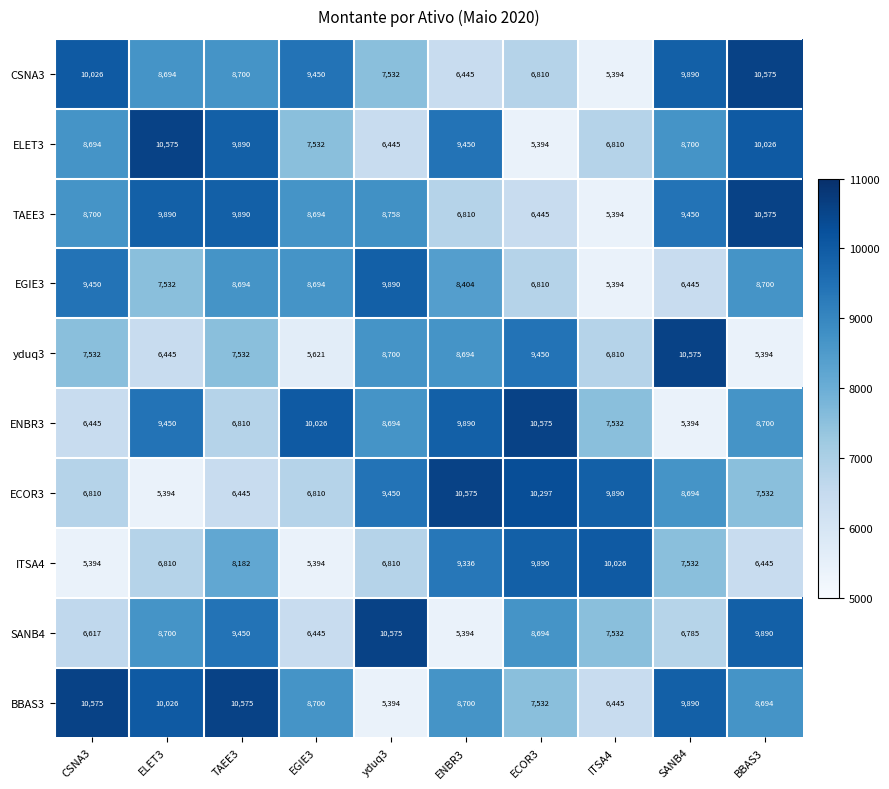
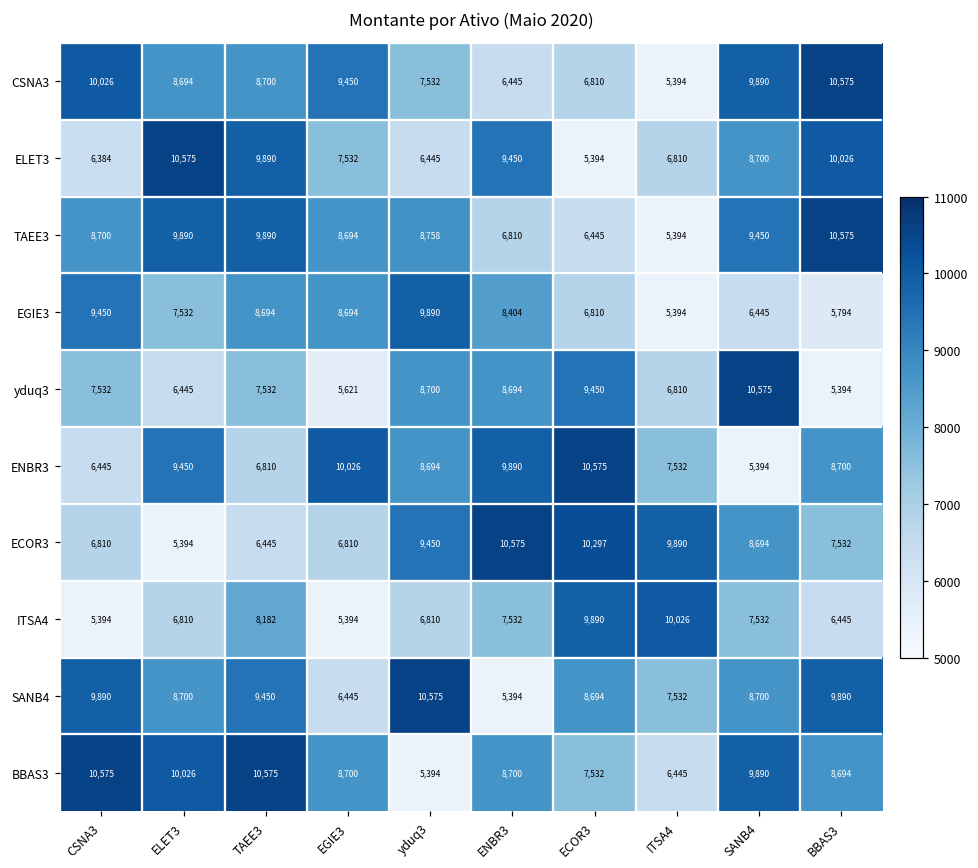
  {
    "CSNA3": {
      "CSNA3": "10,026",
      "ELET3": "8,694",
      "TAEE3": "8,700",
      "EGIE3": "9,450",
      "yduq3": "7,532",
      "ENBR3": "6,445",
      "ECOR3": "6,810",
      "ITSA4": "5,394",
      "SANB4": "9,890",
      "BBAS3": "10,575"
    },
    "ELET3": {
-     "CSNA3": "8,694",
+     "CSNA3": "6,384",
      "ELET3": "10,575",
      "TAEE3": "9,890",
      "EGIE3": "7,532",
      "yduq3": "6,445",
      "ENBR3": "9,450",
      "ECOR3": "5,394",
      "ITSA4": "6,810",
      "SANB4": "8,700",
      "BBAS3": "10,026"
    },
    "TAEE3": {
      "CSNA3": "8,700",
      "ELET3": "9,890",
      "TAEE3": "9,890",
      "EGIE3": "8,694",
      "yduq3": "8,758",
      "ENBR3": "6,810",
      "ECOR3": "6,445",
      "ITSA4": "5,394",
      "SANB4": "9,450",
      "BBAS3": "10,575"
    },
    "EGIE3": {
      "CSNA3": "9,450",
      "ELET3": "7,532",
      "TAEE3": "8,694",
      "EGIE3": "8,694",
      "yduq3": "9,890",
      "ENBR3": "8,404",
      "ECOR3": "6,810",
      "ITSA4": "5,394",
      "SANB4": "6,445",
-     "BBAS3": "8,700"
+     "BBAS3": "5,794"
    },
    "yduq3": {
      "CSNA3": "7,532",
      "ELET3": "6,445",
      "TAEE3": "7,532",
      "EGIE3": "5,621",
      "yduq3": "8,700",
      "ENBR3": "8,694",
      "ECOR3": "9,450",
      "ITSA4": "6,810",
      "SANB4": "10,575",
      "BBAS3": "5,394"
    },
    "ENBR3": {
      "CSNA3": "6,445",
      "ELET3": "9,450",
      "TAEE3": "6,810",
      "EGIE3": "10,026",
      "yduq3": "8,694",
      "ENBR3": "9,890",
      "ECOR3": "10,575",
      "ITSA4": "7,532",
      "SANB4": "5,394",
      "BBAS3": "8,700"
    },
    "ECOR3": {
      "CSNA3": "6,810",
      "ELET3": "5,394",
      "TAEE3": "6,445",
      "EGIE3": "6,810",
      "yduq3": "9,450",
      "ENBR3": "10,575",
      "ECOR3": "10,297",
      "ITSA4": "9,890",
      "SANB4": "8,694",
      "BBAS3": "7,532"
    },
    "ITSA4": {
      "CSNA3": "5,394",
      "ELET3": "6,810",
      "TAEE3": "8,182",
      "EGIE3": "5,394",
      "yduq3": "6,810",
-     "ENBR3": "9,336",
+     "ENBR3": "7,532",
      "ECOR3": "9,890",
      "ITSA4": "10,026",
      "SANB4": "7,532",
      "BBAS3": "6,445"
    },
    "SANB4": {
-     "CSNA3": "6,617",
+     "CSNA3": "9,890",
      "ELET3": "8,700",
      "TAEE3": "9,450",
      "EGIE3": "6,445",
      "yduq3": "10,575",
      "ENBR3": "5,394",
      "ECOR3": "8,694",
      "ITSA4": "7,532",
-     "SANB4": "6,785",
+     "SANB4": "8,700",
      "BBAS3": "9,890"
    },
    "BBAS3": {
      "CSNA3": "10,575",
      "ELET3": "10,026",
      "TAEE3": "10,575",
      "EGIE3": "8,700",
      "yduq3": "5,394",
      "ENBR3": "8,700",
      "ECOR3": "7,532",
      "ITSA4": "6,445",
      "SANB4": "9,890",
      "BBAS3": "8,694"
    }
  }
